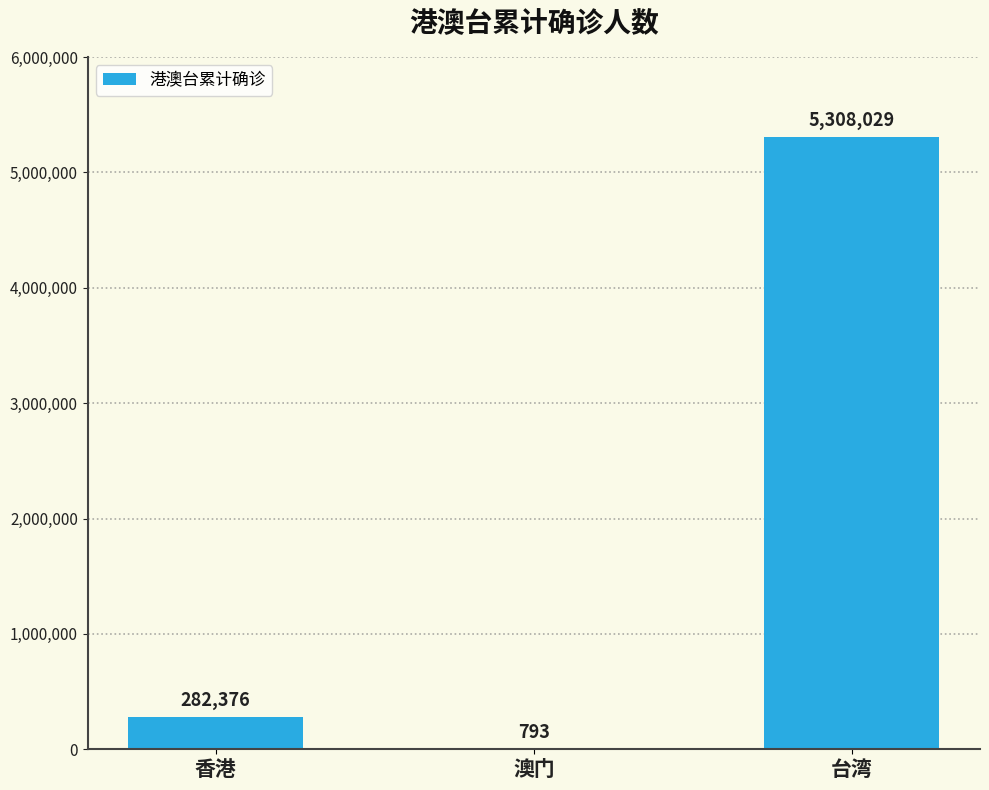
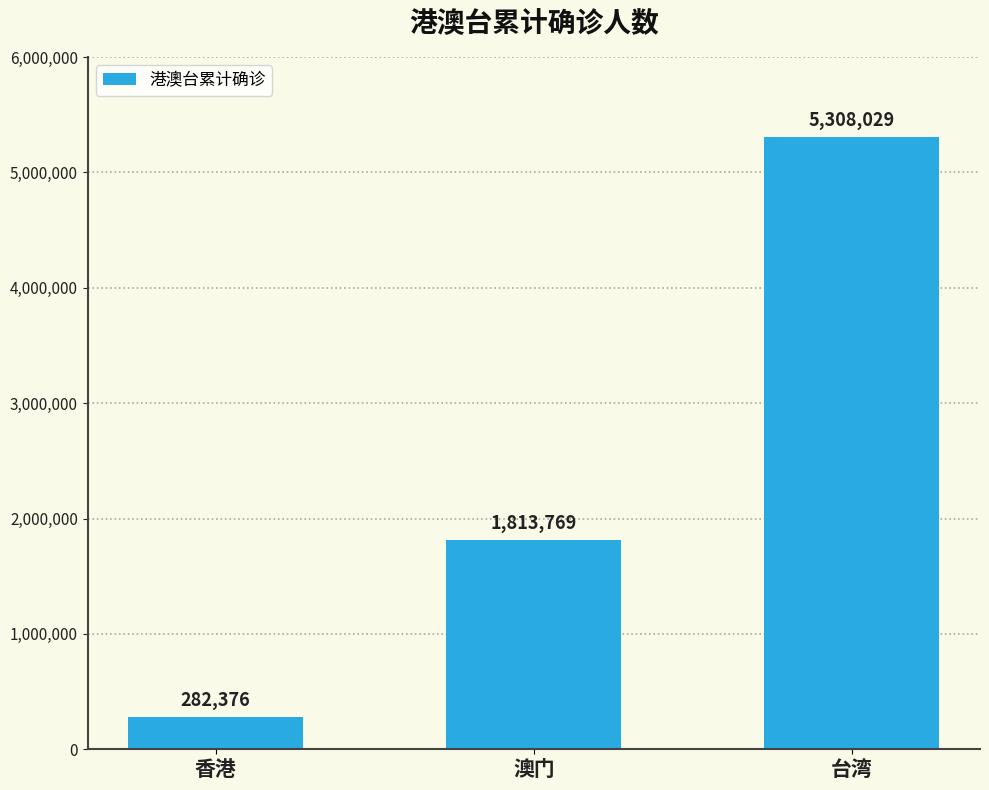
  {
    "香港": "282,376",
-   "澳门": "793",
+   "澳门": "1,813,769",
    "台湾": "5,308,029"
  }
